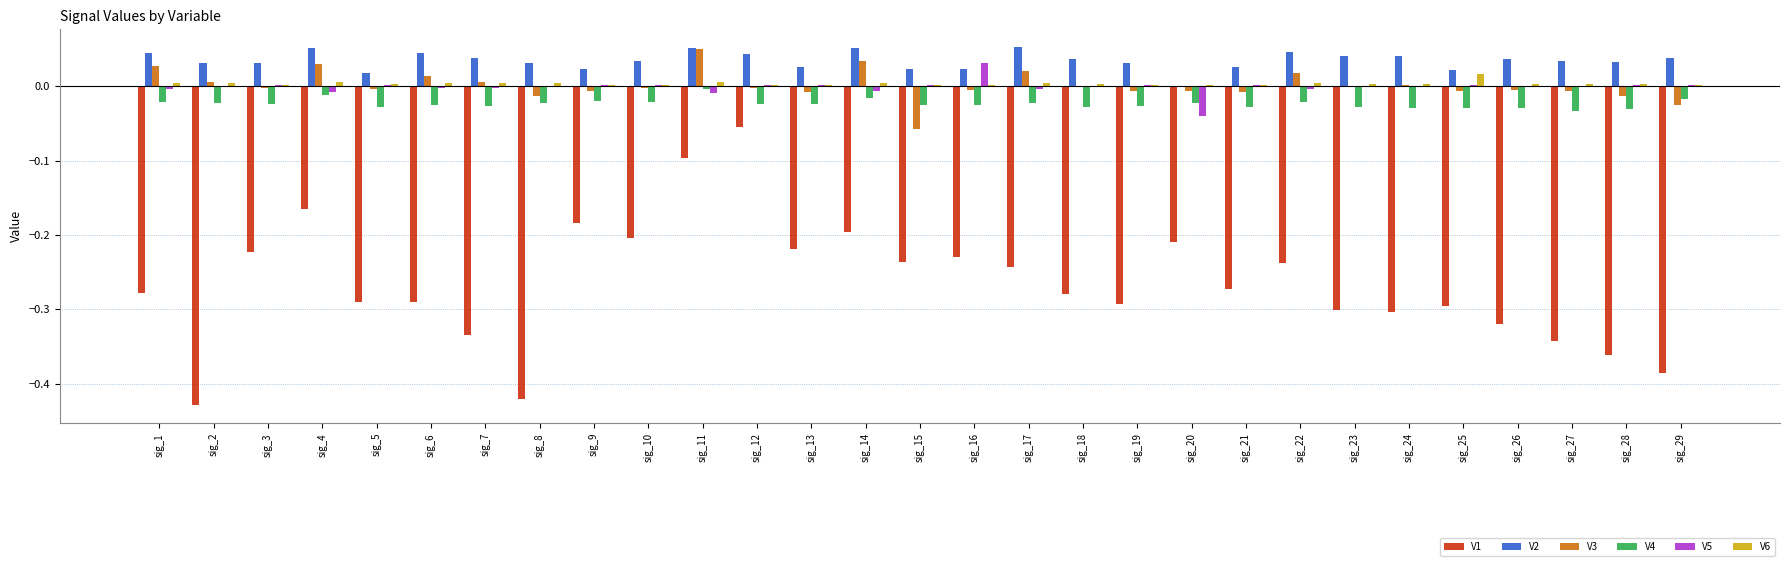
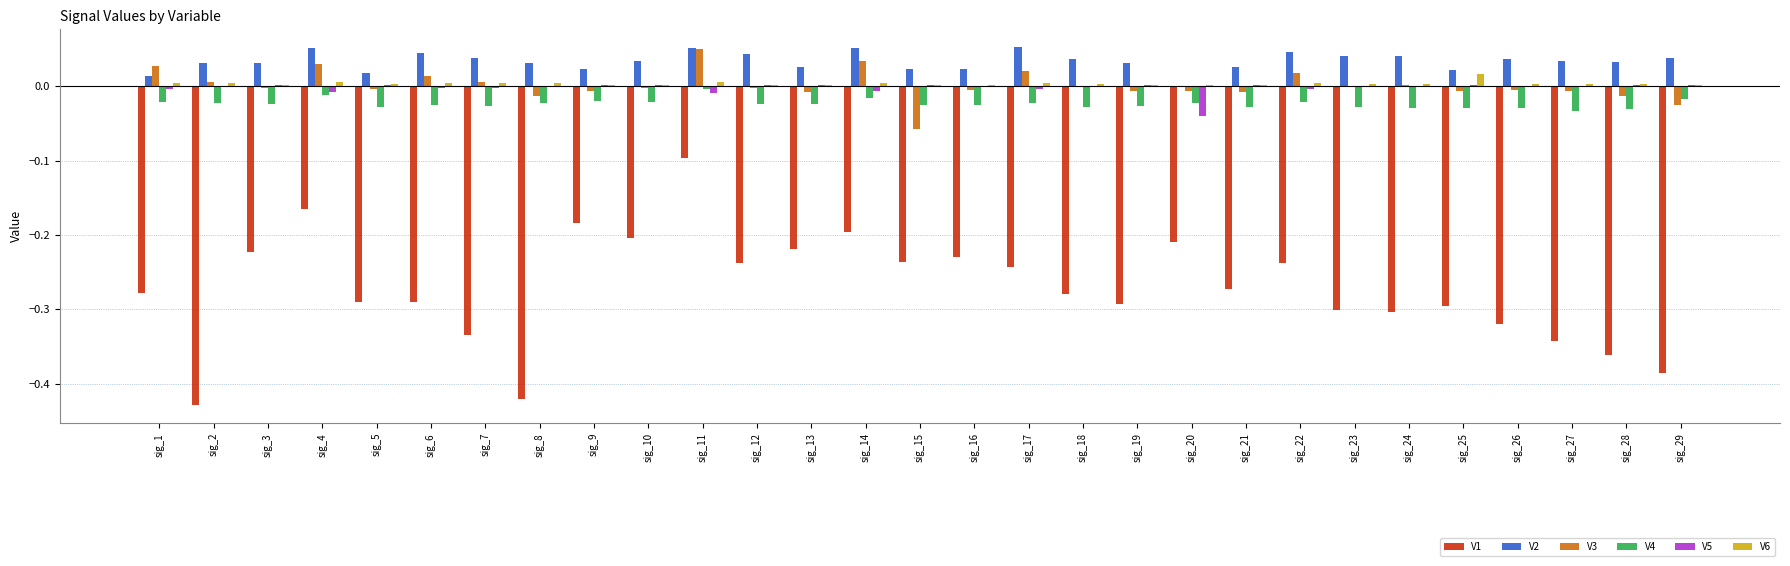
  {
    "V1": {
      "sig_1": -0.28,
      "sig_2": -0.43,
      "sig_3": -0.22,
      "sig_4": -0.17,
      "sig_5": -0.29,
      "sig_6": -0.29,
      "sig_7": -0.33,
      "sig_8": -0.42,
      "sig_9": -0.18,
      "sig_10": -0.20,
      "sig_11": -0.10,
-     "sig_12": -0.06,
+     "sig_12": -0.24,
      "sig_13": -0.22,
      "sig_14": -0.20,
      "sig_15": -0.24,
      "sig_16": -0.23,
      "sig_17": -0.24,
      "sig_18": -0.28,
      "sig_19": -0.29,
      "sig_20": -0.21,
      "sig_21": -0.27,
      "sig_22": -0.24,
      "sig_23": -0.30,
      "sig_24": -0.30,
      "sig_25": -0.30,
      "sig_26": -0.32,
      "sig_27": -0.34,
      "sig_28": -0.36,
      "sig_29": -0.39
    },
    "V2": {
-     "sig_1": 0.04,
+     "sig_1": 0.01,
      "sig_2": 0.03,
      "sig_3": 0.03,
      "sig_4": 0.05,
      "sig_5": 0.02,
      "sig_6": 0.04,
      "sig_7": 0.04,
      "sig_8": 0.03,
      "sig_9": 0.02,
      "sig_10": 0.03,
      "sig_11": 0.05,
      "sig_12": 0.04,
      "sig_13": 0.03,
      "sig_14": 0.05,
      "sig_15": 0.02,
      "sig_16": 0.02,
      "sig_17": 0.05,
      "sig_18": 0.04,
      "sig_19": 0.03,
      "sig_21": 0.03,
      "sig_22": 0.05,
      "sig_23": 0.04,
      "sig_24": 0.04,
      "sig_25": 0.02,
      "sig_26": 0.04,
      "sig_27": 0.03,
      "sig_28": 0.03,
      "sig_29": 0.04
    },
    "V3": {
      "sig_1": 0.03,
      "sig_2": 0.01,
      "sig_4": 0.03,
      "sig_5": 0.00,
      "sig_6": 0.01,
      "sig_7": 0.01,
      "sig_8": -0.01,
      "sig_9": -0.01,
      "sig_11": 0.05,
      "sig_13": -0.01,
      "sig_14": 0.03,
      "sig_15": -0.06,
      "sig_16": 0.00,
      "sig_17": 0.02,
      "sig_19": -0.01,
      "sig_20": -0.01,
      "sig_21": -0.01,
      "sig_22": 0.02,
      "sig_25": -0.01,
      "sig_26": -0.01,
      "sig_27": -0.01,
      "sig_28": -0.01,
      "sig_29": -0.02
    },
    "V4": {
      "sig_1": -0.02,
      "sig_2": -0.02,
      "sig_3": -0.02,
      "sig_4": -0.01,
      "sig_5": -0.03,
      "sig_6": -0.03,
      "sig_7": -0.03,
      "sig_8": -0.02,
      "sig_9": -0.02,
      "sig_10": -0.02,
      "sig_11": 0.00,
      "sig_12": -0.02,
      "sig_13": -0.02,
      "sig_14": -0.02,
      "sig_15": -0.03,
      "sig_16": -0.02,
      "sig_17": -0.02,
      "sig_18": -0.03,
      "sig_19": -0.03,
      "sig_20": -0.02,
      "sig_21": -0.03,
      "sig_22": -0.02,
      "sig_23": -0.03,
      "sig_24": -0.03,
      "sig_25": -0.03,
      "sig_26": -0.03,
      "sig_27": -0.03,
      "sig_28": -0.03,
      "sig_29": -0.02
    },
    "V5": {
      "sig_1": 0.00,
      "sig_4": -0.01,
      "sig_11": -0.01,
      "sig_14": -0.01,
-     "sig_16": 0.03,
+     "sig_16": 0.00,
      "sig_17": 0.00,
      "sig_20": -0.04,
      "sig_22": 0.00
    },
    "V6": {
      "sig_1": 0.00,
      "sig_2": 0.00,
      "sig_4": 0.01,
      "sig_6": 0.00,
      "sig_7": 0.00,
      "sig_8": 0.00,
      "sig_11": 0.01,
      "sig_14": 0.00,
      "sig_17": 0.00,
      "sig_22": 0.00,
      "sig_25": 0.02
    }
  }
